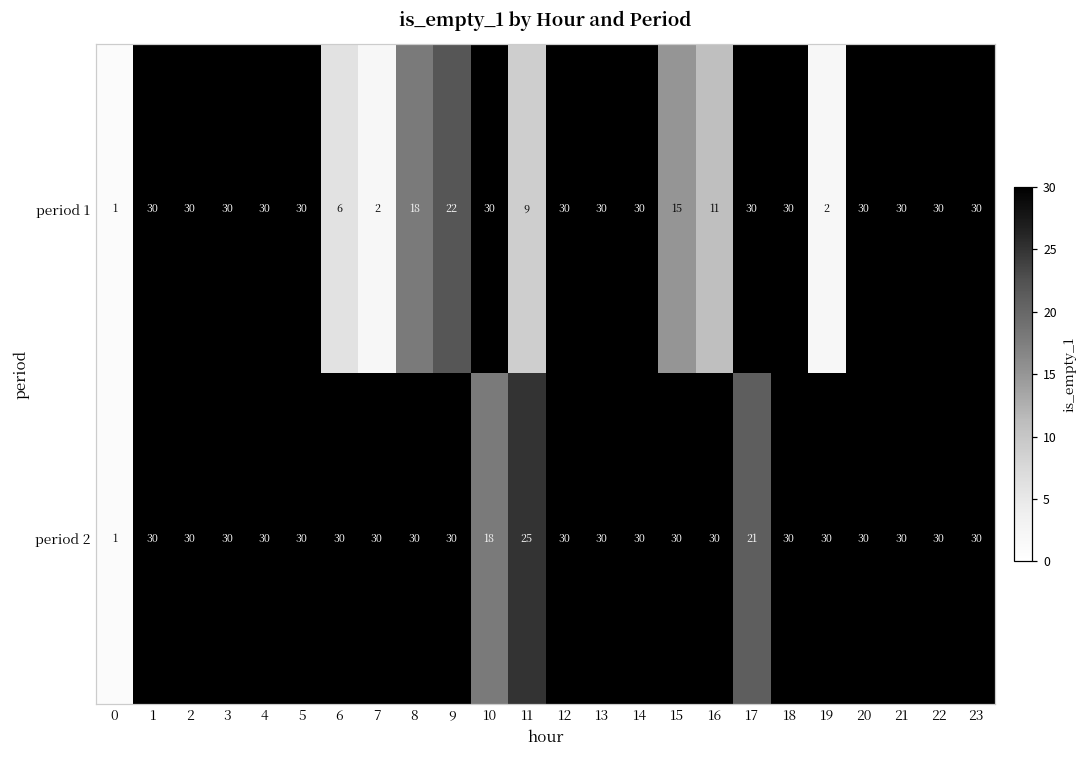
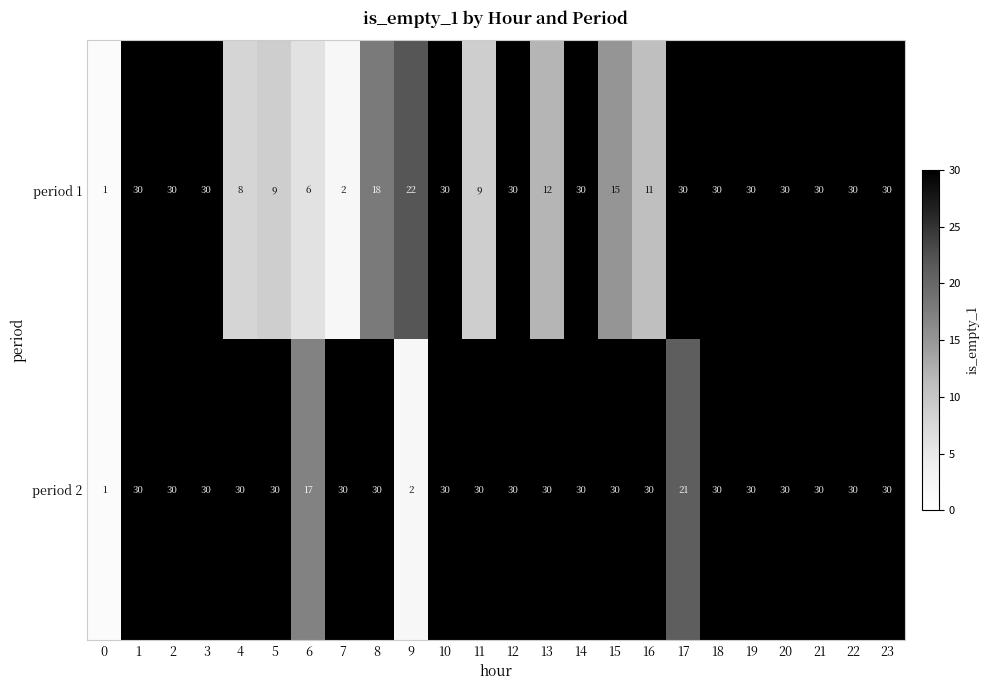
  {
    "period 1": {
      "0": 1,
      "1": 30,
      "2": 30,
      "3": 30,
-     "4": 30,
-     "5": 30,
+     "4": 8,
+     "5": 9,
      "6": 6,
      "7": 2,
      "8": 18,
      "9": 22,
      "10": 30,
      "11": 9,
      "12": 30,
-     "13": 30,
+     "13": 12,
      "14": 30,
      "15": 15,
      "16": 11,
      "17": 30,
      "18": 30,
-     "19": 2,
+     "19": 30,
      "20": 30,
      "21": 30,
      "22": 30,
      "23": 30
    },
    "period 2": {
      "0": 1,
      "1": 30,
      "2": 30,
      "3": 30,
      "4": 30,
      "5": 30,
-     "6": 30,
+     "6": 17,
      "7": 30,
      "8": 30,
-     "9": 30,
-     "10": 18,
-     "11": 25,
+     "9": 2,
+     "10": 30,
+     "11": 30,
      "12": 30,
      "13": 30,
      "14": 30,
      "15": 30,
      "16": 30,
      "17": 21,
      "18": 30,
      "19": 30,
      "20": 30,
      "21": 30,
      "22": 30,
      "23": 30
    }
  }
